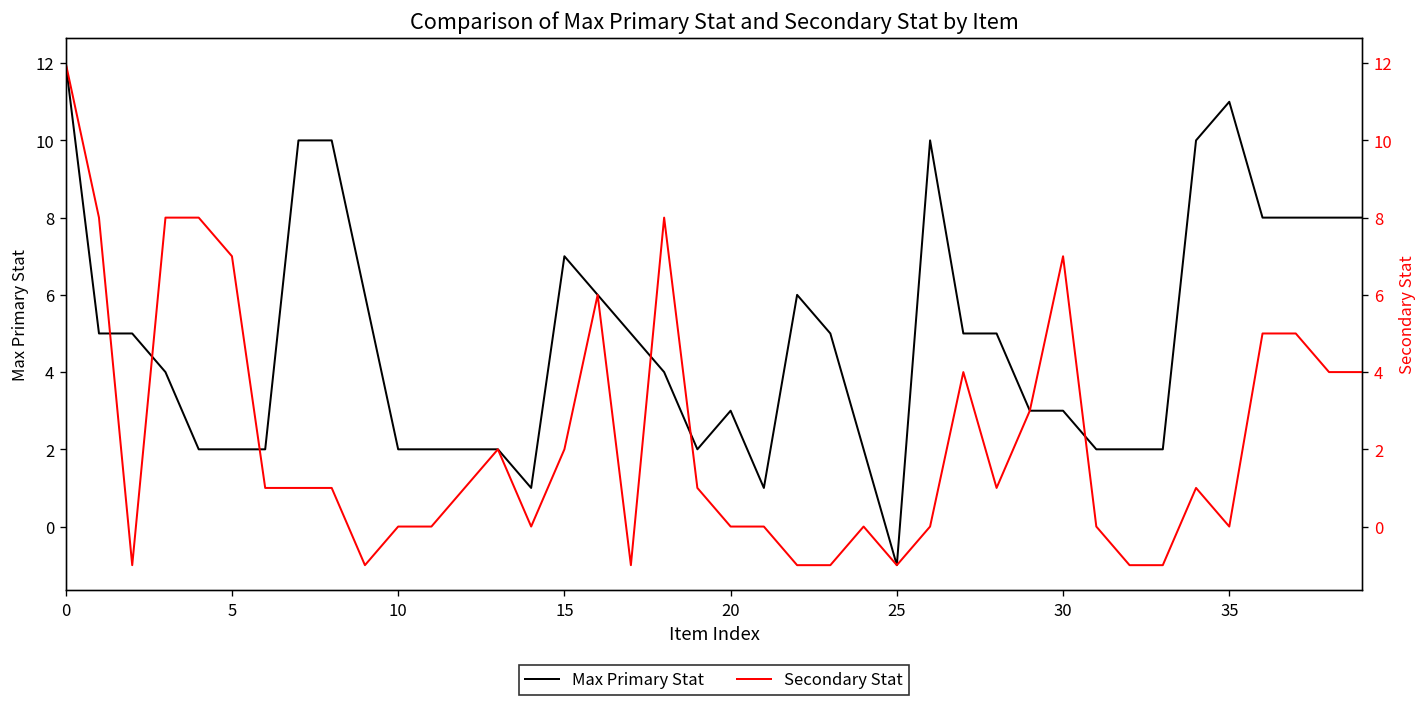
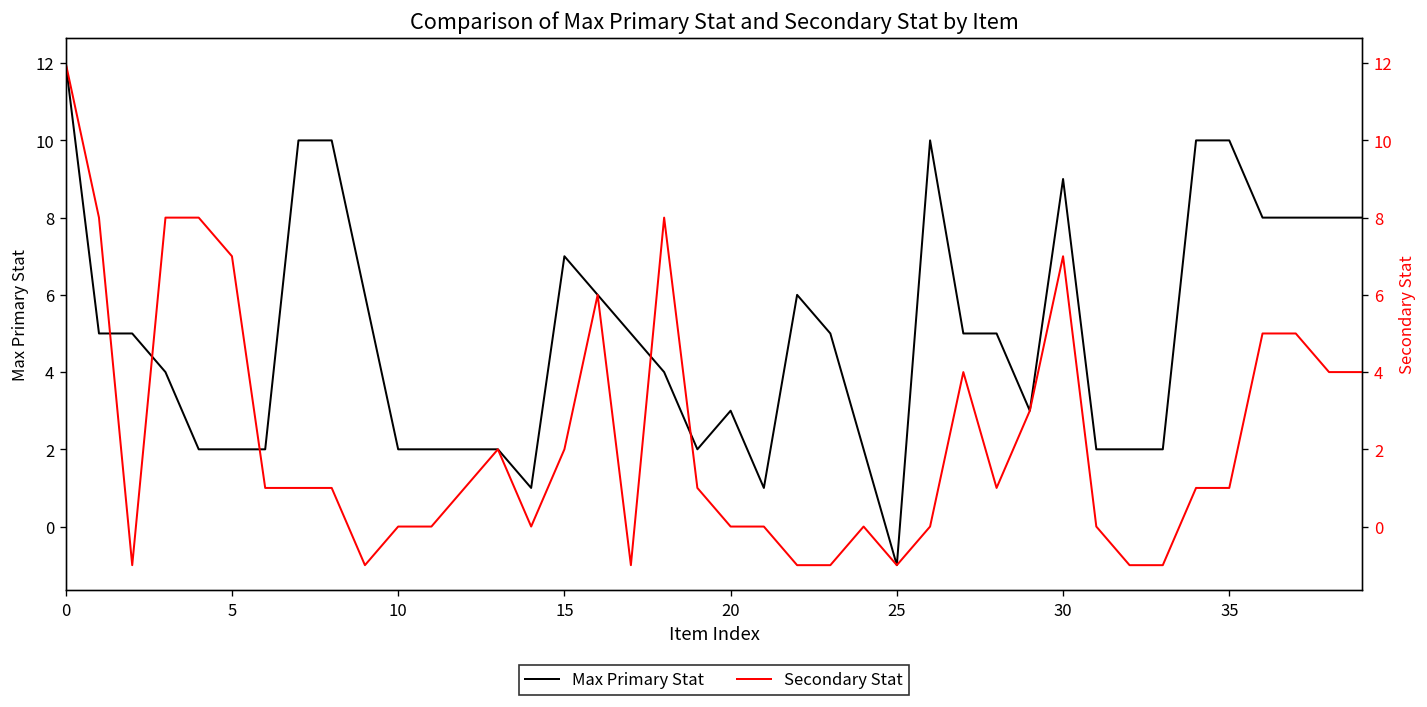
  {
    "Max Primary Stat": {
      "0": 12,
      "5": 2,
      "10": 2,
      "15": 7,
      "20": 3,
      "25": -1,
-     "30": 3,
-     "35": 11
+     "30": 9,
+     "35": 10
    },
    "Secondary Stat": {
      "0": 12,
      "5": 7,
      "10": 0,
      "15": 2,
      "20": 0,
      "25": -1,
      "30": 7,
-     "35": 0
+     "35": 1
    }
  }
